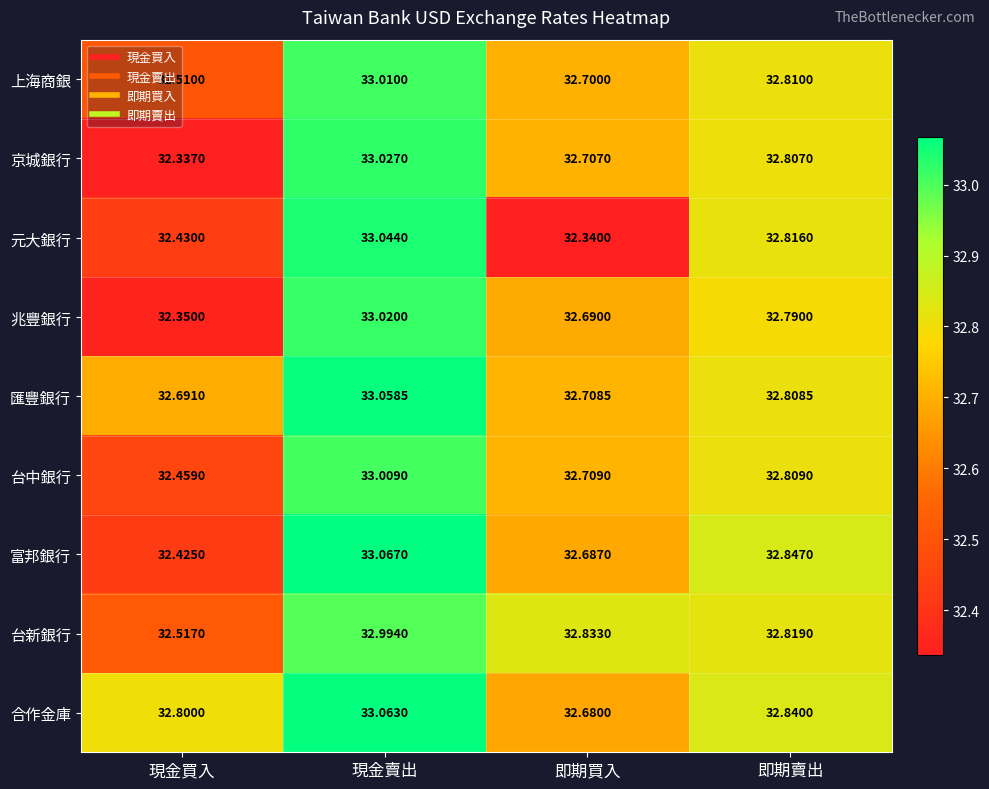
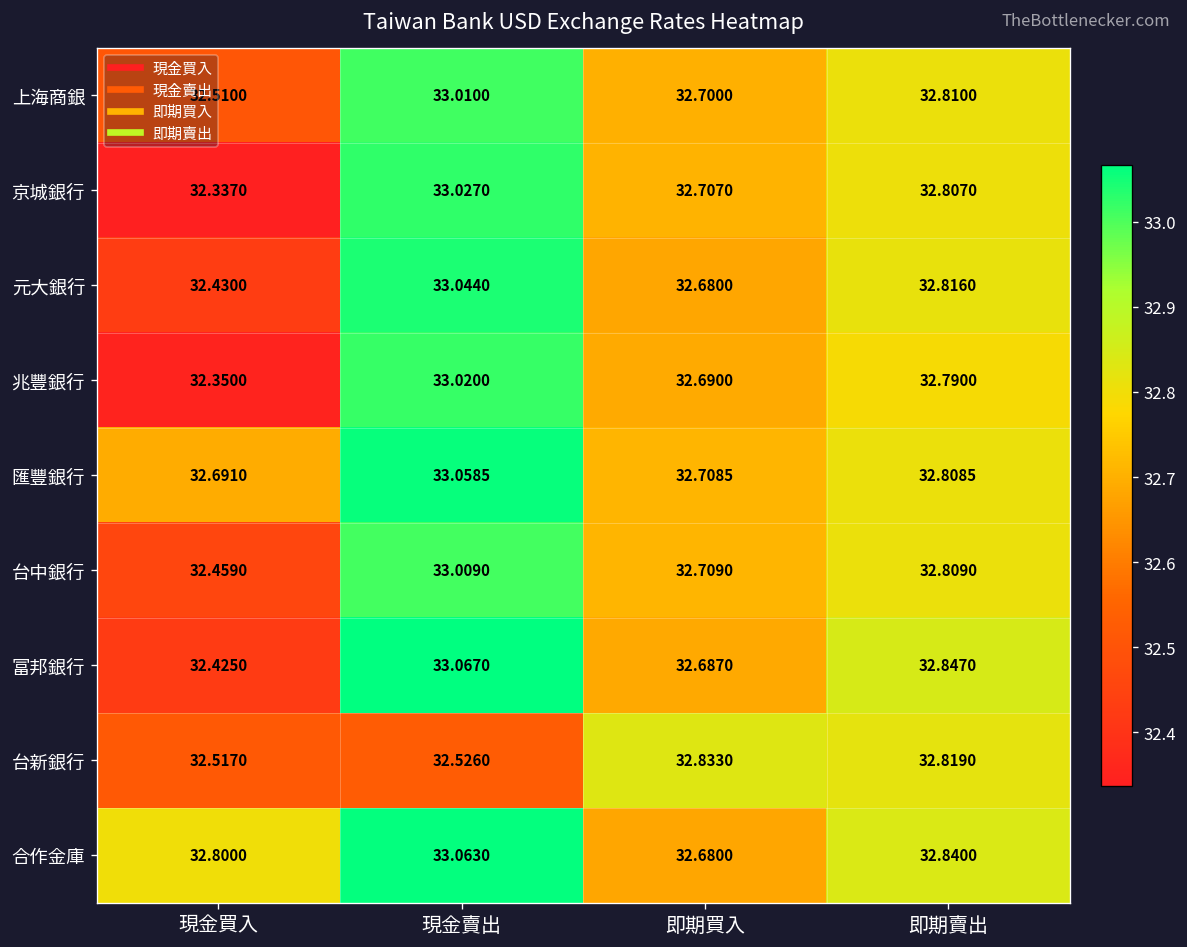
  {
    "上海商銀": {
      "現金賣出": 33.0100,
      "即期買入": 32.7000,
      "即期賣出": 32.8100
    },
    "京城銀行": {
      "現金買入": 32.3370,
      "現金賣出": 33.0270,
      "即期買入": 32.7070,
      "即期賣出": 32.8070
    },
    "元大銀行": {
      "現金買入": 32.4300,
      "現金賣出": 33.0440,
-     "即期買入": 32.3400,
+     "即期買入": 32.6800,
      "即期賣出": 32.8160
    },
    "兆豐銀行": {
      "現金買入": 32.3500,
      "現金賣出": 33.0200,
      "即期買入": 32.6900,
      "即期賣出": 32.7900
    },
    "匯豐銀行": {
      "現金買入": 32.6910,
      "現金賣出": 33.0585,
      "即期買入": 32.7085,
      "即期賣出": 32.8085
    },
    "台中銀行": {
      "現金買入": 32.4590,
      "現金賣出": 33.0090,
      "即期買入": 32.7090,
      "即期賣出": 32.8090
    },
    "富邦銀行": {
      "現金買入": 32.4250,
      "現金賣出": 33.0670,
      "即期買入": 32.6870,
      "即期賣出": 32.8470
    },
    "台新銀行": {
      "現金買入": 32.5170,
-     "現金賣出": 32.9940,
+     "現金賣出": 32.5260,
      "即期買入": 32.8330,
      "即期賣出": 32.8190
    },
    "合作金庫": {
      "現金買入": 32.8000,
      "現金賣出": 33.0630,
      "即期買入": 32.6800,
      "即期賣出": 32.8400
    }
  }
